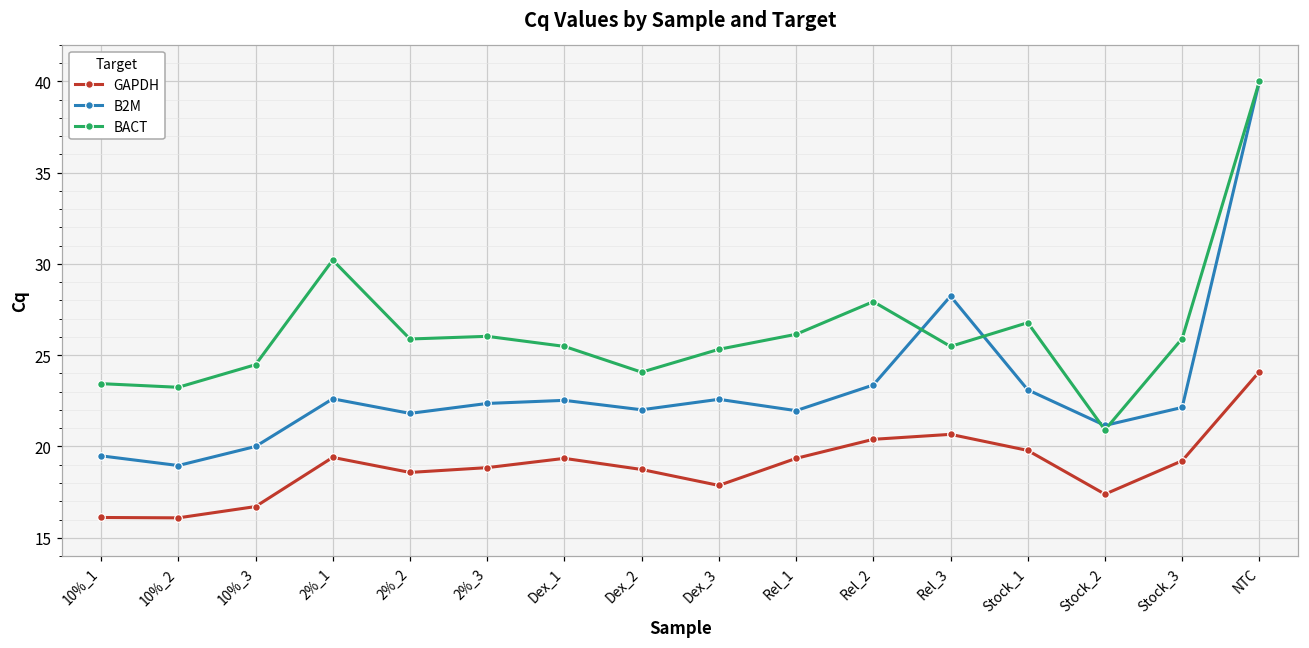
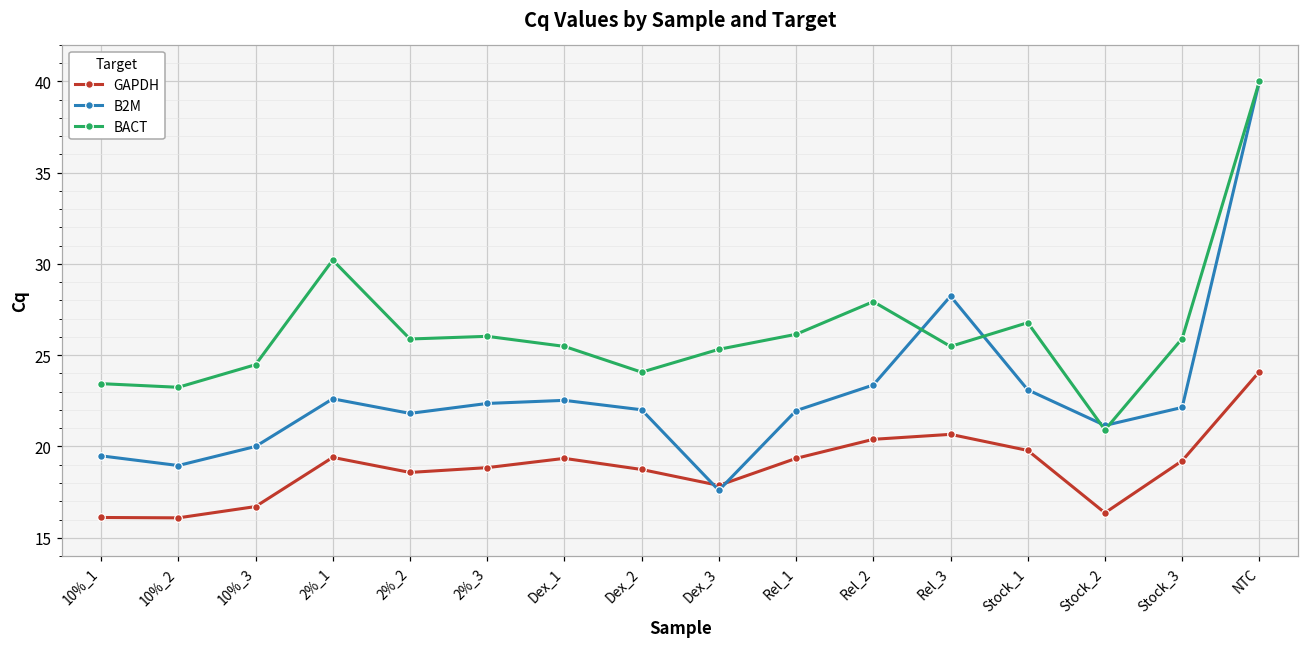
  {
    "GAPDH": {
      "10%_1": 16.1,
      "10%_2": 16.1,
      "10%_3": 16.7,
      "2%_1": 19.4,
      "2%_2": 18.6,
      "2%_3": 18.8,
      "Dex_1": 19.3,
      "Dex_2": 18.7,
      "Dex_3": 17.9,
      "Rel_1": 19.3,
      "Rel_2": 20.4,
      "Rel_3": 20.7,
      "Stock_1": 19.8,
-     "Stock_2": 17.4,
+     "Stock_2": 16.4,
      "Stock_3": 19.2,
      "NTC": 24.1
    },
    "B2M": {
      "10%_1": 19.5,
      "10%_2": 19.0,
      "10%_3": 20.0,
      "2%_1": 22.6,
      "2%_2": 21.8,
      "2%_3": 22.4,
      "Dex_1": 22.5,
      "Dex_2": 22.0,
-     "Dex_3": 22.6,
+     "Dex_3": 17.6,
      "Rel_1": 22.0,
      "Rel_2": 23.4,
      "Rel_3": 28.2,
      "Stock_1": 23.1,
      "Stock_2": 21.2,
      "Stock_3": 22.1
    },
    "BACT": {
      "10%_1": 23.4,
      "10%_2": 23.2,
      "10%_3": 24.5,
      "2%_1": 30.2,
      "2%_2": 25.9,
      "2%_3": 26.0,
      "Dex_1": 25.5,
      "Dex_2": 24.1,
      "Dex_3": 25.3,
      "Rel_1": 26.1,
      "Rel_2": 27.9,
      "Rel_3": 25.5,
      "Stock_1": 26.8,
      "Stock_2": 20.9,
      "Stock_3": 25.9
    }
  }
